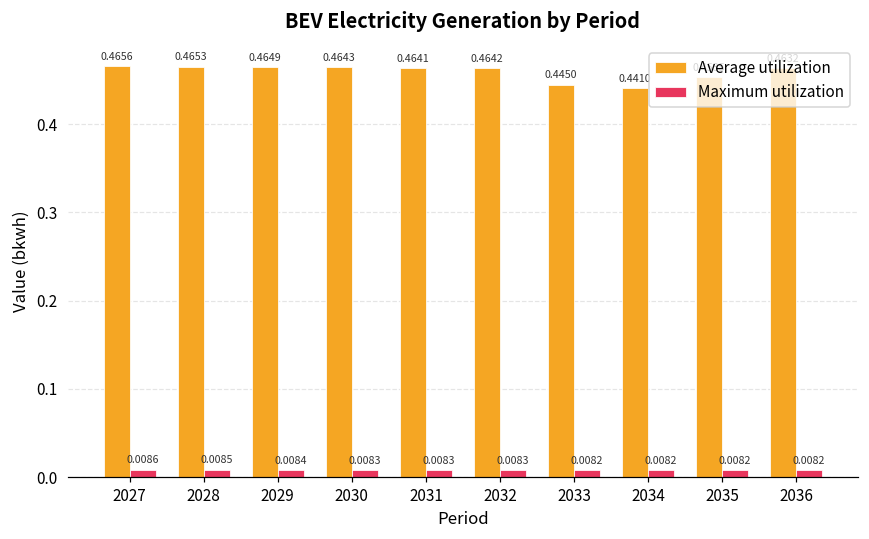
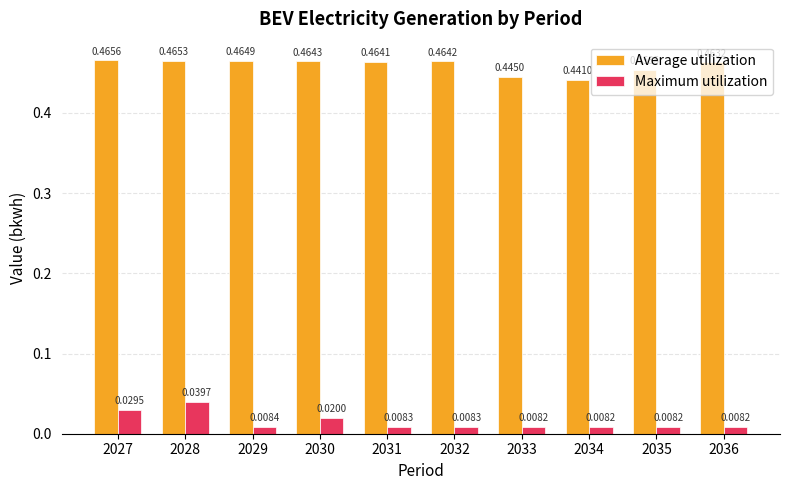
  {
    "Average utilization": {
      "2027": 0.4656,
      "2028": 0.4653,
      "2029": 0.4649,
      "2030": 0.4643,
      "2031": 0.4641,
      "2032": 0.4642,
      "2033": 0.4450
    },
    "Maximum utilization": {
-     "2027": 0.0086,
-     "2028": 0.0085,
+     "2027": 0.0295,
+     "2028": 0.0397,
      "2029": 0.0084,
-     "2030": 0.0083,
+     "2030": 0.0200,
      "2031": 0.0083,
      "2032": 0.0083,
      "2033": 0.0082,
      "2034": 0.0082,
      "2035": 0.0082,
      "2036": 0.0082
    }
  }
